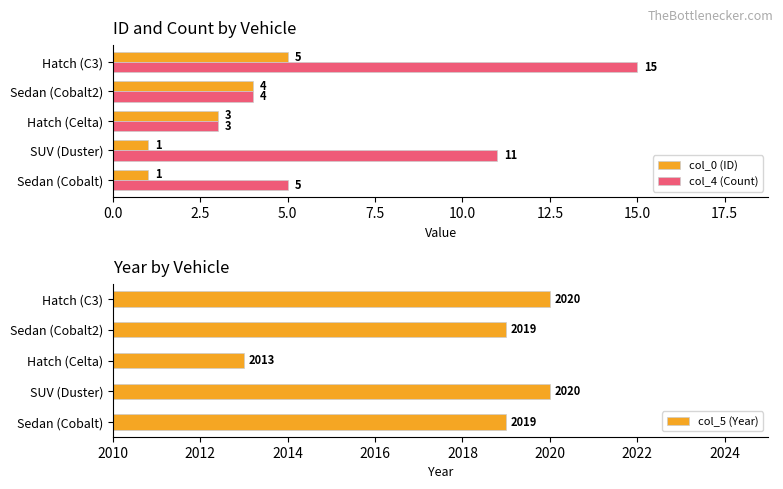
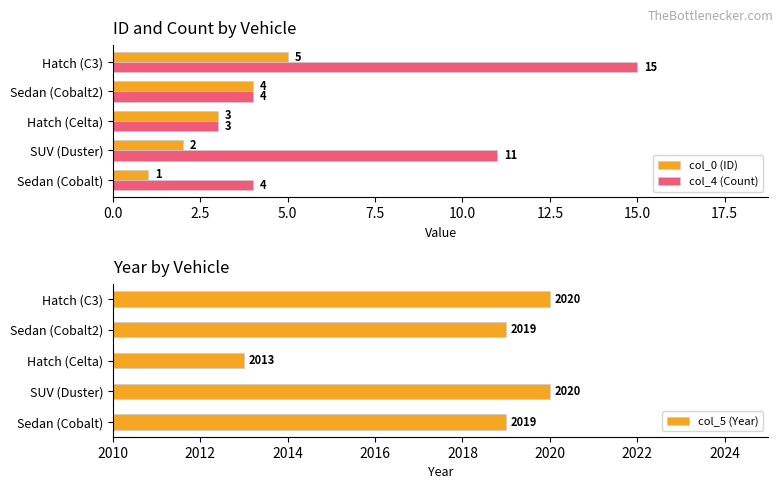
  {
    "ID and Count by Vehicle": {
      "col_0 (ID)": {
        "Hatch (C3)": 5,
-       "SUV (Duster)": 1,
+       "SUV (Duster)": 2,
        "Sedan (Cobalt)": 1
      },
      "col_4 (Count)": {
        "Hatch (C3)": 15,
        "SUV (Duster)": 11,
-       "Sedan (Cobalt)": 5
+       "Sedan (Cobalt)": 4
      }
    },
    "Year by Vehicle": {
      "Hatch (C3)": 2020,
      "Sedan (Cobalt2)": 2019,
      "Hatch (Celta)": 2013,
      "SUV (Duster)": 2020,
      "Sedan (Cobalt)": 2019
    }
  }
